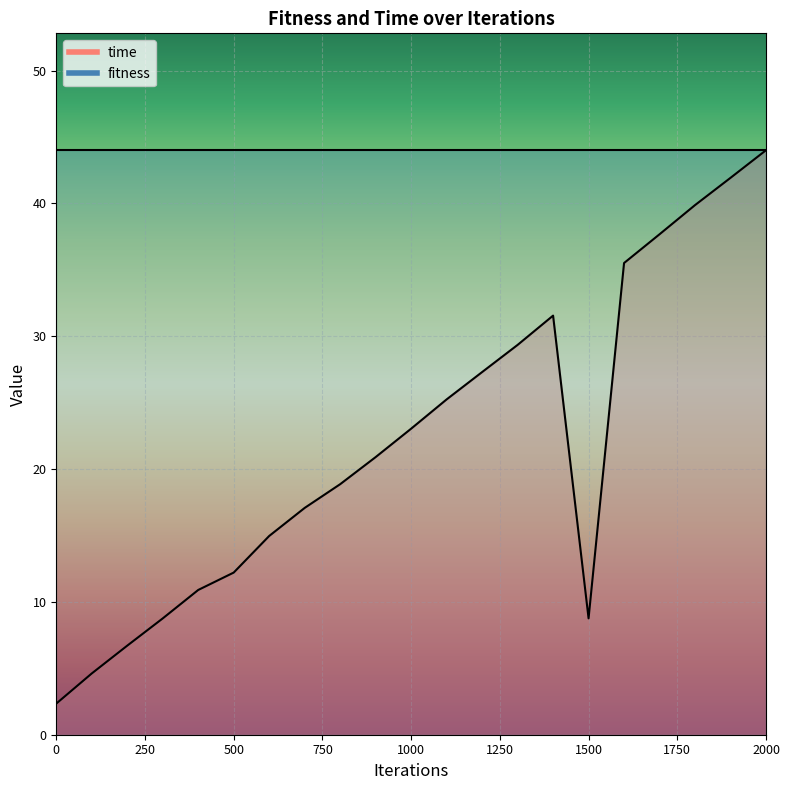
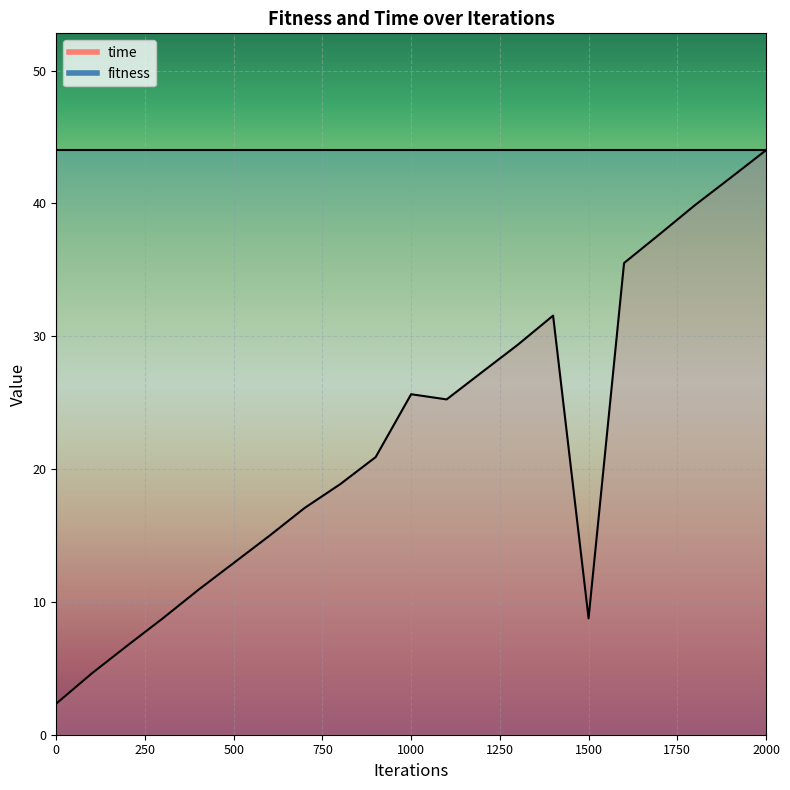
  {
    "time": {
      "0": 2.3,
-     "500": 12.2,
-     "1000": 23.0,
+     "500": 12.9,
+     "1000": 25.6,
      "1500": 8.8
    },
    "fitness": {
      "0": 44.0,
      "500": 44.0,
      "1000": 44.0,
      "1500": 44.0
    }
  }
